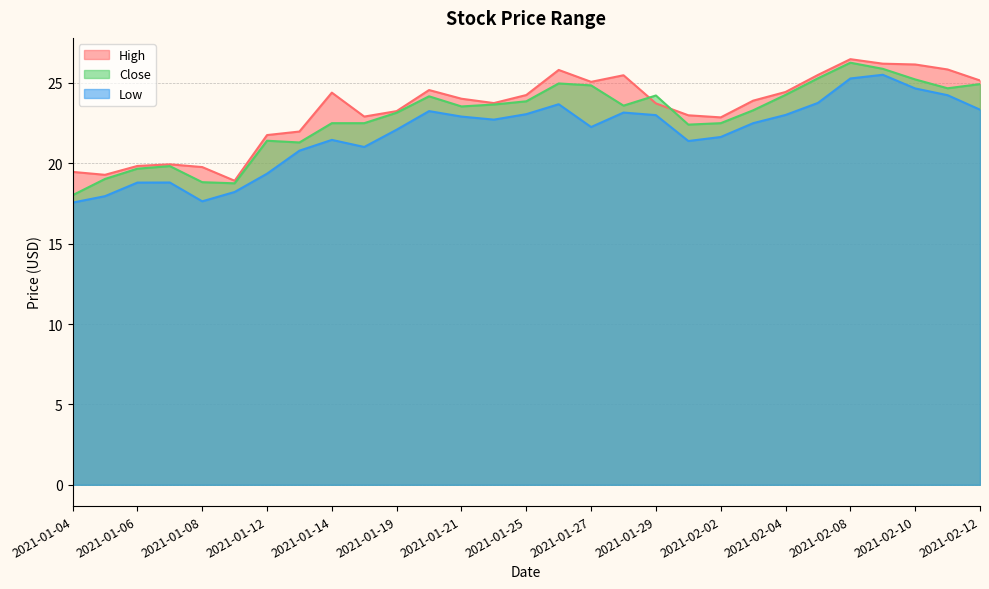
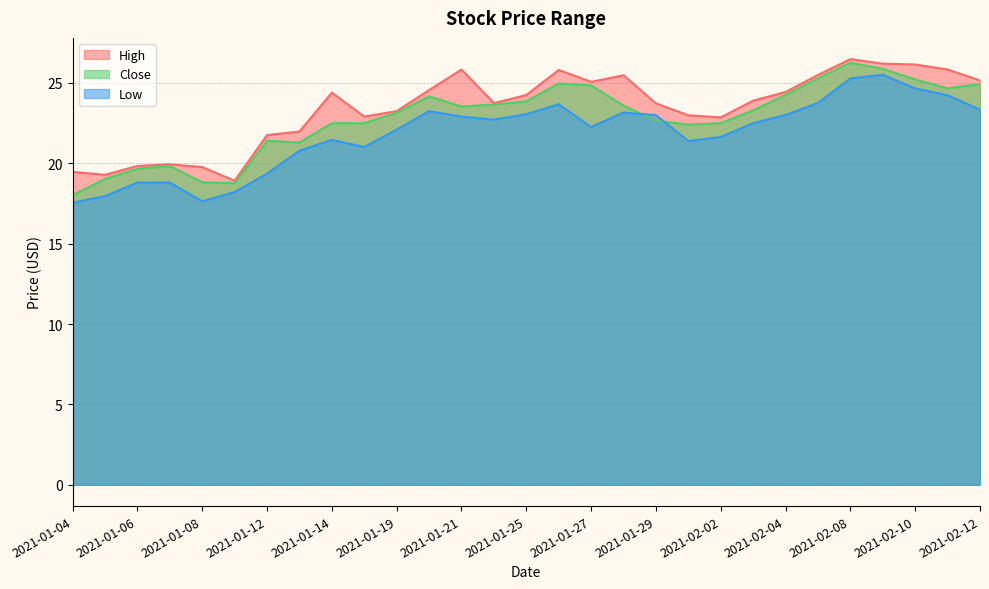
  {
    "High": {
      "2021-01-04": 19.5,
      "2021-01-06": 19.8,
      "2021-01-08": 19.8,
      "2021-01-12": 21.8,
      "2021-01-14": 24.4,
-     "2021-01-21": 24.0,
+     "2021-01-21": 25.8,
      "2021-01-25": 24.2,
      "2021-01-27": 25.1,
      "2021-01-29": 23.7,
      "2021-02-02": 22.9,
      "2021-02-04": 24.4,
      "2021-02-08": 26.5,
      "2021-02-10": 26.1,
      "2021-02-12": 25.1
    },
    "Close": {
      "2021-01-04": 18.0,
      "2021-01-06": 19.7,
      "2021-01-08": 18.8,
      "2021-01-12": 21.4,
      "2021-01-14": 22.5,
      "2021-01-21": 23.5,
      "2021-01-25": 23.9,
      "2021-01-27": 24.8,
-     "2021-01-29": 24.2,
+     "2021-01-29": 22.6,
      "2021-02-02": 22.5,
      "2021-02-04": 24.3,
      "2021-02-08": 26.3,
      "2021-02-10": 25.2,
      "2021-02-12": 24.9
    },
    "Low": {
      "2021-01-04": 17.5,
      "2021-01-06": 18.8,
      "2021-01-08": 17.6,
      "2021-01-12": 19.3,
      "2021-01-14": 21.5,
      "2021-01-19": 22.1,
      "2021-01-21": 22.9,
      "2021-01-25": 23.0,
      "2021-01-27": 22.3,
      "2021-01-29": 23.0,
      "2021-02-02": 21.6,
      "2021-02-04": 23.0,
      "2021-02-08": 25.3,
      "2021-02-10": 24.6,
      "2021-02-12": 23.3
    }
  }
